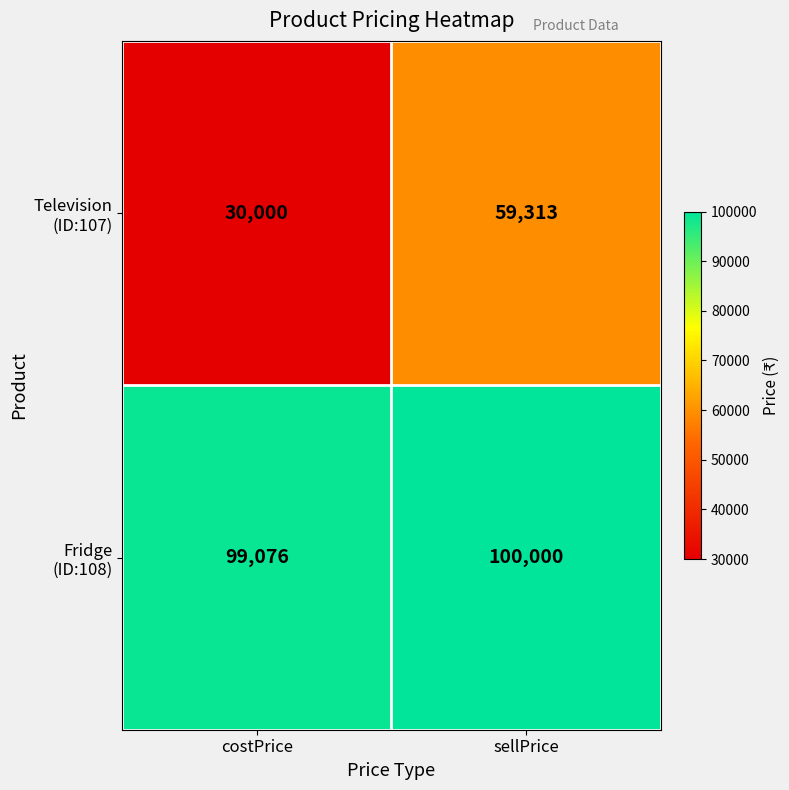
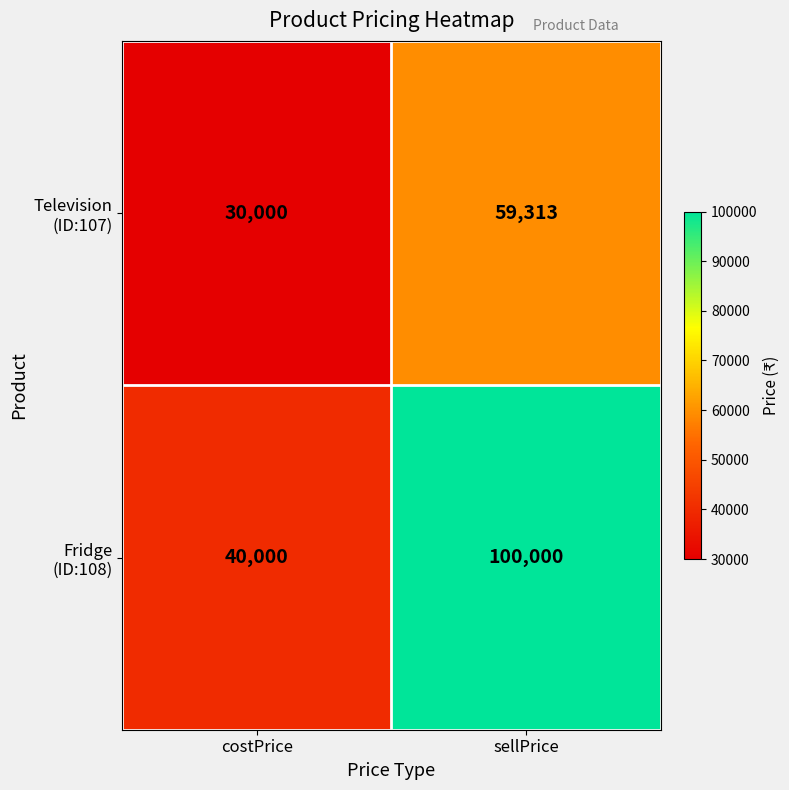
  {
    "Television (ID:107)": {
      "costPrice": "30,000",
      "sellPrice": "59,313"
    },
    "Fridge (ID:108)": {
-     "costPrice": "99,076",
+     "costPrice": "40,000",
      "sellPrice": "100,000"
    }
  }
